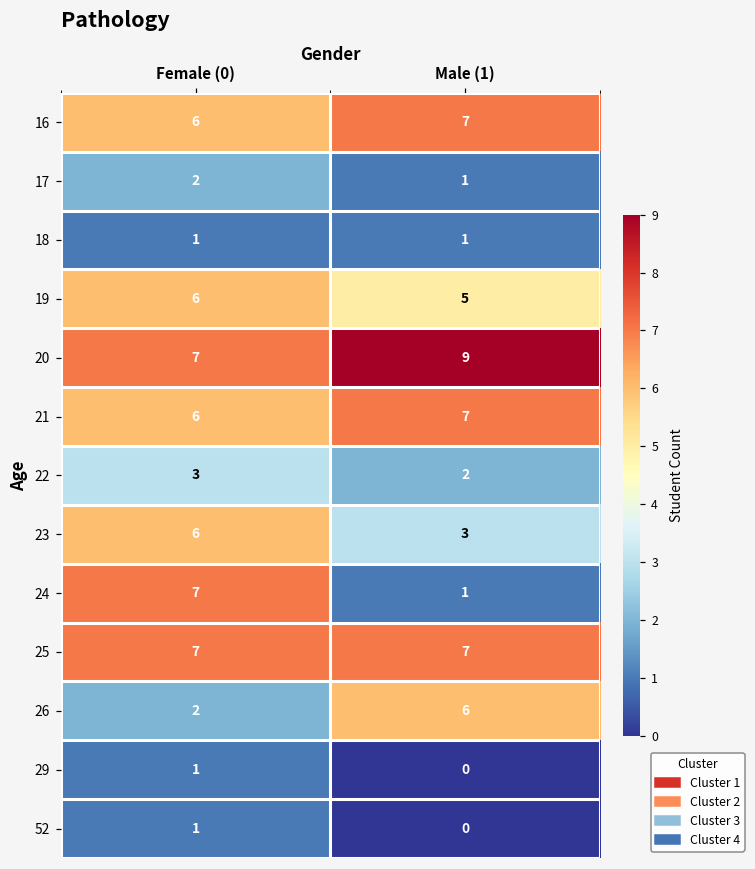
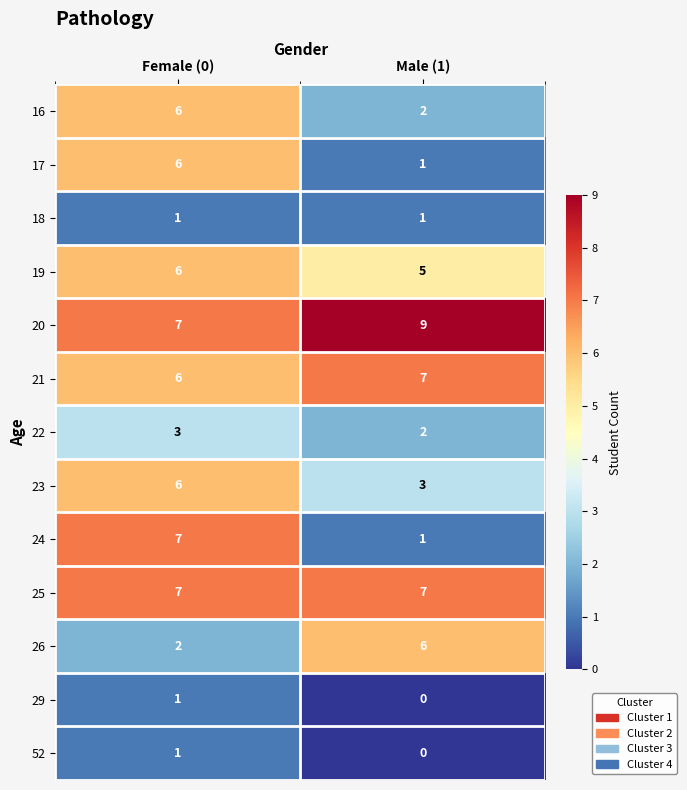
  {
    "16": {
      "Female (0)": 6,
-     "Male (1)": 7
+     "Male (1)": 2
    },
    "17": {
-     "Female (0)": 2,
+     "Female (0)": 6,
      "Male (1)": 1
    },
    "18": {
      "Female (0)": 1,
      "Male (1)": 1
    },
    "19": {
      "Female (0)": 6,
      "Male (1)": 5
    },
    "20": {
      "Female (0)": 7,
      "Male (1)": 9
    },
    "21": {
      "Female (0)": 6,
      "Male (1)": 7
    },
    "22": {
      "Female (0)": 3,
      "Male (1)": 2
    },
    "23": {
      "Female (0)": 6,
      "Male (1)": 3
    },
    "24": {
      "Female (0)": 7,
      "Male (1)": 1
    },
    "25": {
      "Female (0)": 7,
      "Male (1)": 7
    },
    "26": {
      "Female (0)": 2,
      "Male (1)": 6
    },
    "29": {
      "Female (0)": 1,
      "Male (1)": 0
    },
    "52": {
      "Female (0)": 1,
      "Male (1)": 0
    }
  }
